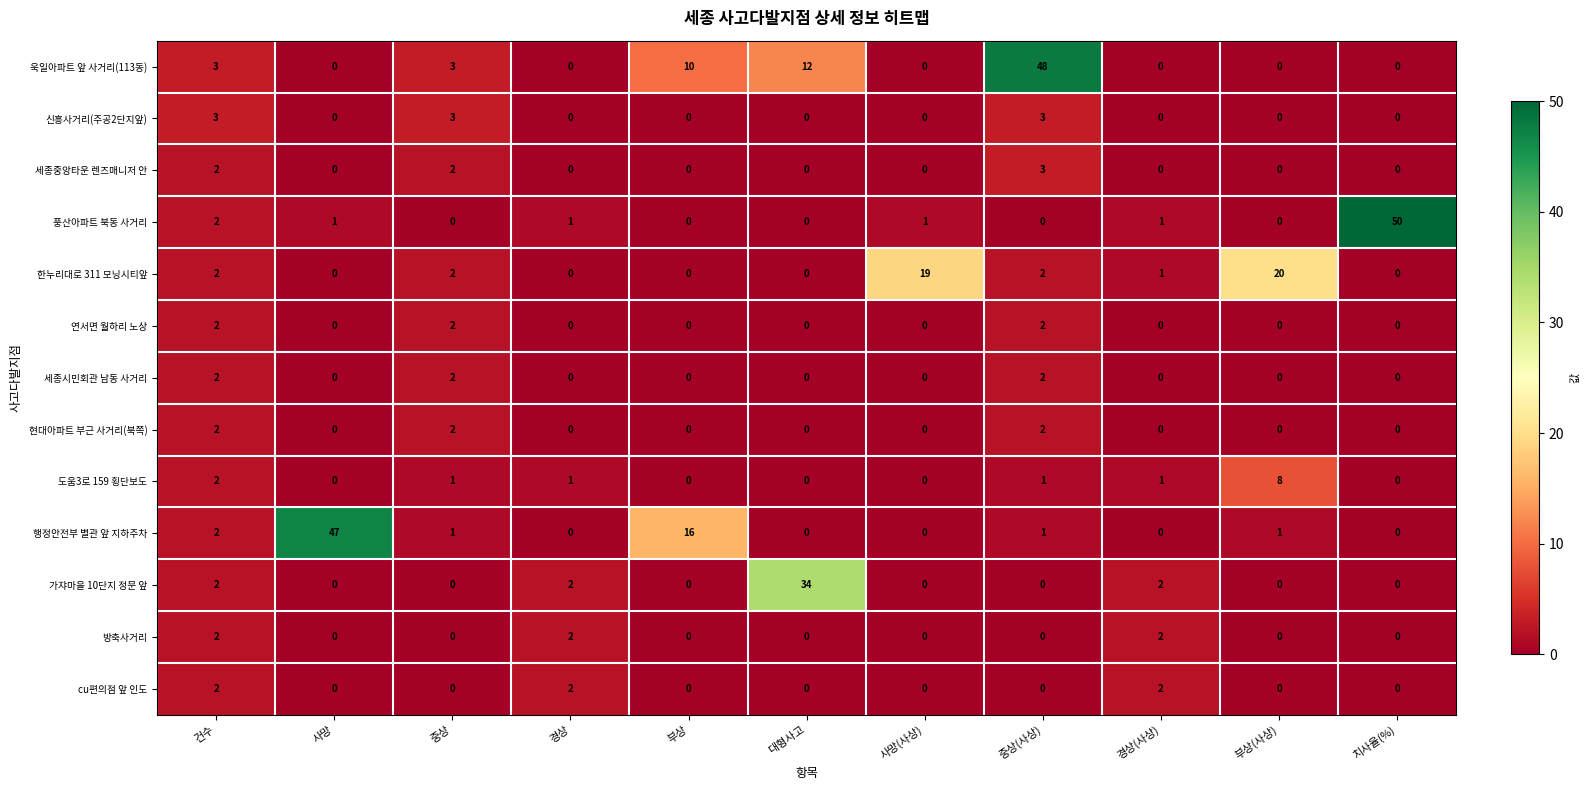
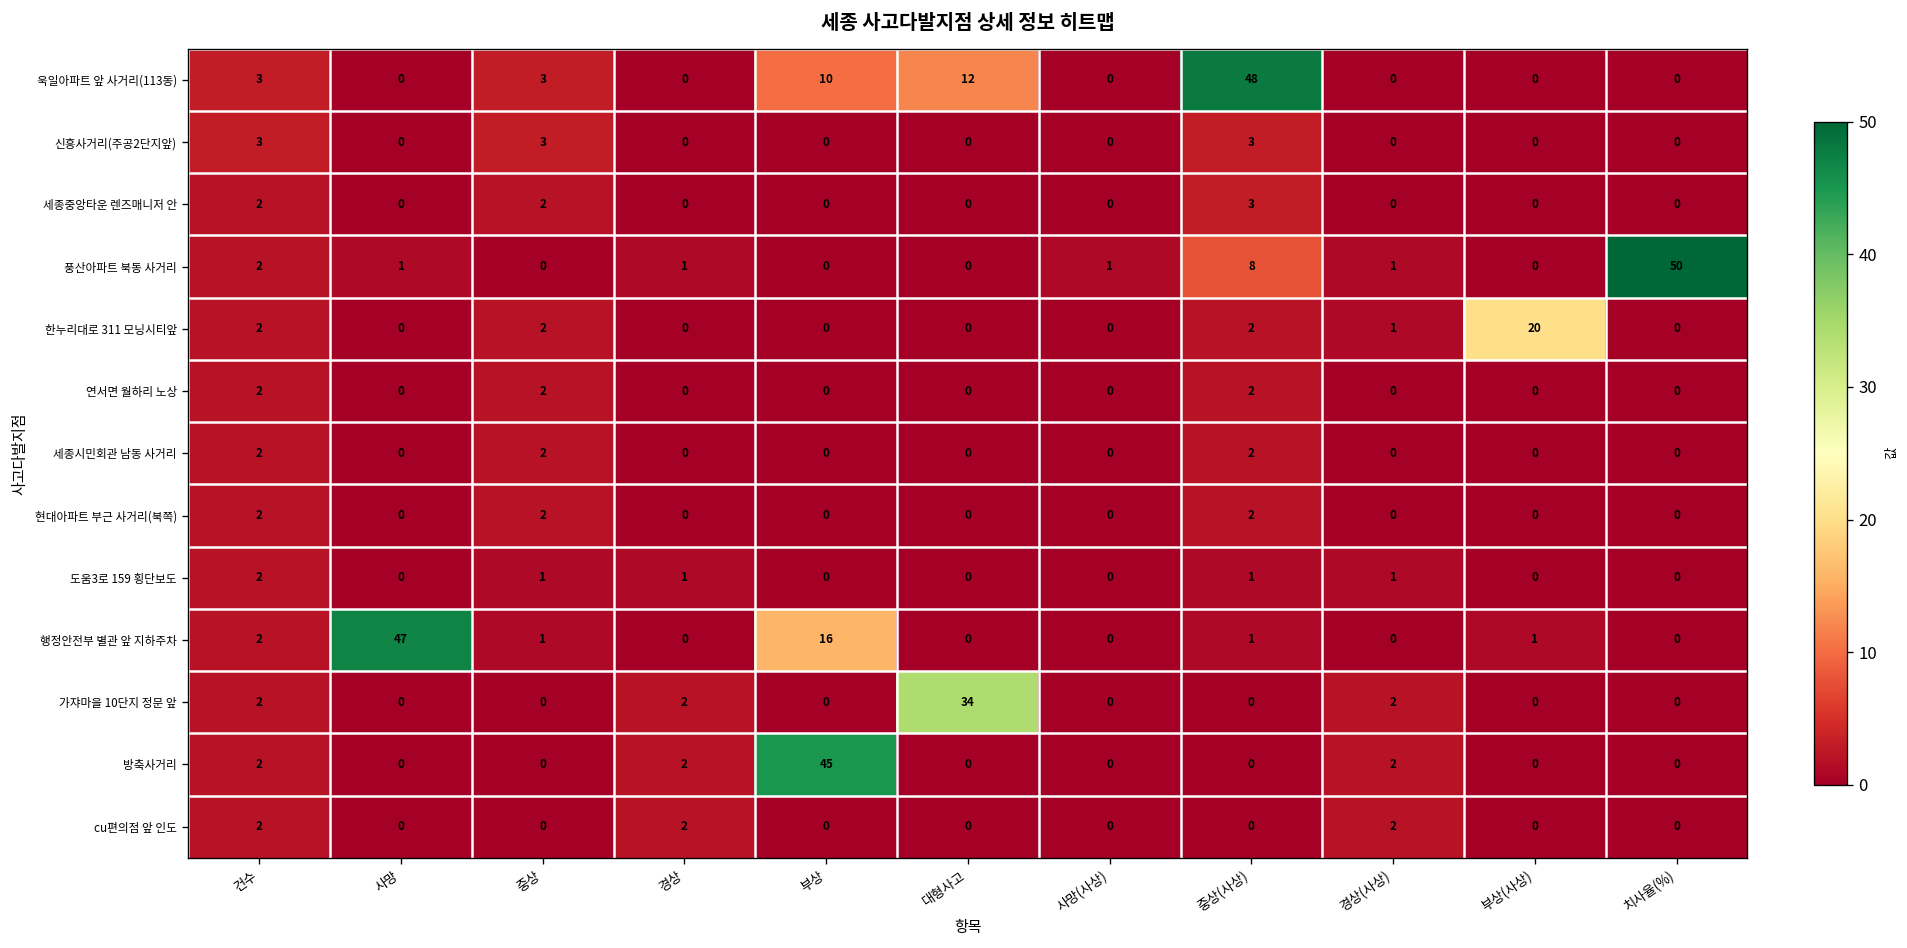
  {
    "욱일아파트 앞 사거리(113동)": {
      "건수": 3,
      "사망": 0,
      "중상": 3,
      "경상": 0,
      "부상": 10,
      "대형사고": 12,
      "사망(사상)": 0,
      "중상(사상)": 48,
      "경상(사상)": 0,
      "부상(사상)": 0,
      "치사율(%)": 0
    },
    "신흥사거리(주공2단지앞)": {
      "건수": 3,
      "사망": 0,
      "중상": 3,
      "경상": 0,
      "부상": 0,
      "대형사고": 0,
      "사망(사상)": 0,
      "중상(사상)": 3,
      "경상(사상)": 0,
      "부상(사상)": 0,
      "치사율(%)": 0
    },
    "세종중앙타운 렌즈매니저 안": {
      "건수": 2,
      "사망": 0,
      "중상": 2,
      "경상": 0,
      "부상": 0,
      "대형사고": 0,
      "사망(사상)": 0,
      "중상(사상)": 3,
      "경상(사상)": 0,
      "부상(사상)": 0,
      "치사율(%)": 0
    },
    "풍산아파트 북동 사거리": {
      "건수": 2,
      "사망": 1,
      "중상": 0,
      "경상": 1,
      "부상": 0,
      "대형사고": 0,
      "사망(사상)": 1,
-     "중상(사상)": 0,
+     "중상(사상)": 8,
      "경상(사상)": 1,
      "부상(사상)": 0,
      "치사율(%)": 50
    },
    "한누리대로 311 모닝시티앞": {
      "건수": 2,
      "사망": 0,
      "중상": 2,
      "경상": 0,
      "부상": 0,
      "대형사고": 0,
-     "사망(사상)": 19,
+     "사망(사상)": 0,
      "중상(사상)": 2,
      "경상(사상)": 1,
      "부상(사상)": 20,
      "치사율(%)": 0
    },
    "연서면 월하리 노상": {
      "건수": 2,
      "사망": 0,
      "중상": 2,
      "경상": 0,
      "부상": 0,
      "대형사고": 0,
      "사망(사상)": 0,
      "중상(사상)": 2,
      "경상(사상)": 0,
      "부상(사상)": 0,
      "치사율(%)": 0
    },
    "세종시민회관 남동 사거리": {
      "건수": 2,
      "사망": 0,
      "중상": 2,
      "경상": 0,
      "부상": 0,
      "대형사고": 0,
      "사망(사상)": 0,
      "중상(사상)": 2,
      "경상(사상)": 0,
      "부상(사상)": 0,
      "치사율(%)": 0
    },
    "현대아파트 부근 사거리(북쪽)": {
      "건수": 2,
      "사망": 0,
      "중상": 2,
      "경상": 0,
      "부상": 0,
      "대형사고": 0,
      "사망(사상)": 0,
      "중상(사상)": 2,
      "경상(사상)": 0,
      "부상(사상)": 0,
      "치사율(%)": 0
    },
    "도움3로 159 횡단보도": {
      "건수": 2,
      "사망": 0,
      "중상": 1,
      "경상": 1,
      "부상": 0,
      "대형사고": 0,
      "사망(사상)": 0,
      "중상(사상)": 1,
      "경상(사상)": 1,
-     "부상(사상)": 8,
+     "부상(사상)": 0,
      "치사율(%)": 0
    },
    "행정안전부 별관 앞 지하주차": {
      "건수": 2,
      "사망": 47,
      "중상": 1,
      "경상": 0,
      "부상": 16,
      "대형사고": 0,
      "사망(사상)": 0,
      "중상(사상)": 1,
      "경상(사상)": 0,
      "부상(사상)": 1,
      "치사율(%)": 0
    },
    "가쟈마을 10단지 정문 앞": {
      "건수": 2,
      "사망": 0,
      "중상": 0,
      "경상": 2,
      "부상": 0,
      "대형사고": 34,
      "사망(사상)": 0,
      "중상(사상)": 0,
      "경상(사상)": 2,
      "부상(사상)": 0,
      "치사율(%)": 0
    },
    "방축사거리": {
      "건수": 2,
      "사망": 0,
      "중상": 0,
      "경상": 2,
-     "부상": 0,
+     "부상": 45,
      "대형사고": 0,
      "사망(사상)": 0,
      "중상(사상)": 0,
      "경상(사상)": 2,
      "부상(사상)": 0,
      "치사율(%)": 0
    },
    "cu편의점 앞 인도": {
      "건수": 2,
      "사망": 0,
      "중상": 0,
      "경상": 2,
      "부상": 0,
      "대형사고": 0,
      "사망(사상)": 0,
      "중상(사상)": 0,
      "경상(사상)": 2,
      "부상(사상)": 0,
      "치사율(%)": 0
    }
  }
